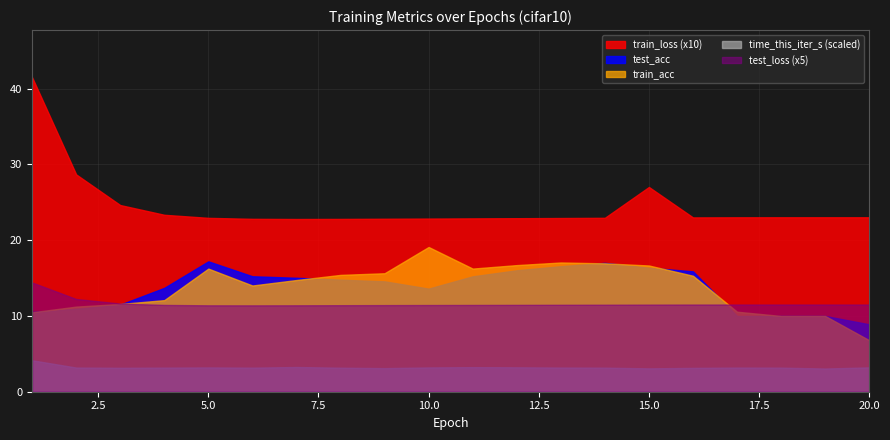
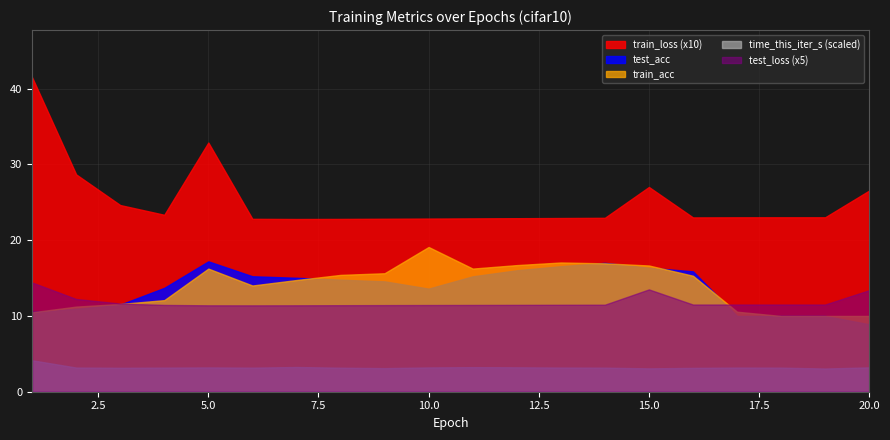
  {
    "train_loss (x10)": {
-     "5.0": 23,
+     "5.0": 33,
      "10.0": 23,
      "15.0": 27,
-     "20.0": 23
+     "20.0": 27
    },
    "test_acc": {
      "5.0": 17,
      "10.0": 14,
      "20.0": 9
    },
    "train_acc": {
      "5.0": 16,
      "10.0": 19,
-     "20.0": 7
+     "20.0": 10
    },
    "time_this_iter_s (scaled)": {
      "5.0": 3,
      "10.0": 3,
      "15.0": 3,
      "20.0": 3
    },
    "test_loss (x5)": {
      "5.0": 11,
      "10.0": 11,
-     "15.0": 11,
-     "20.0": 12
+     "15.0": 14,
+     "20.0": 13
    }
  }
